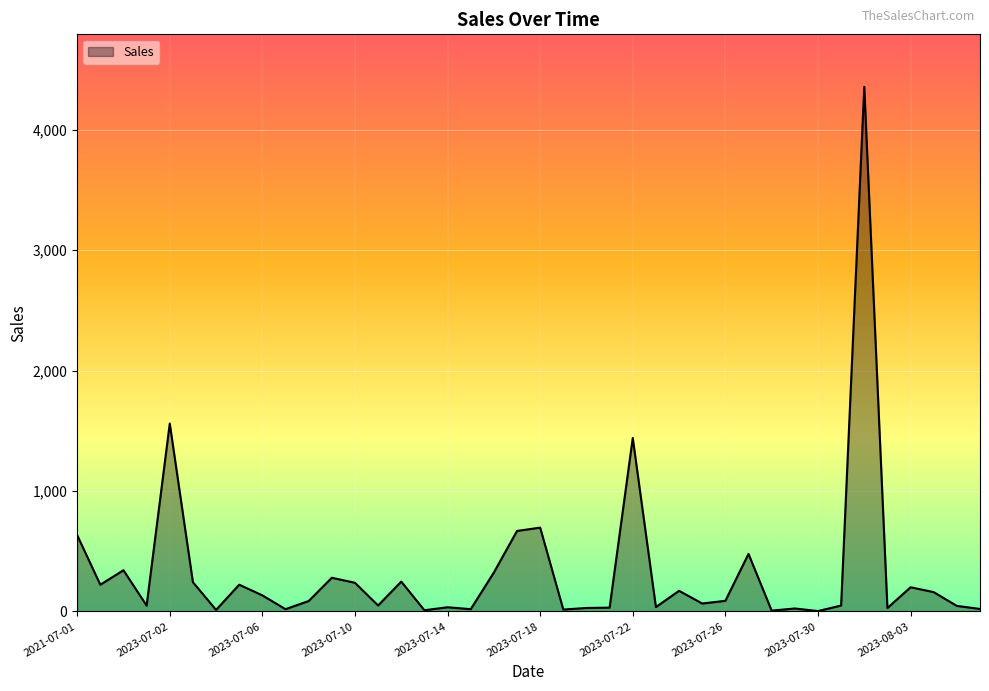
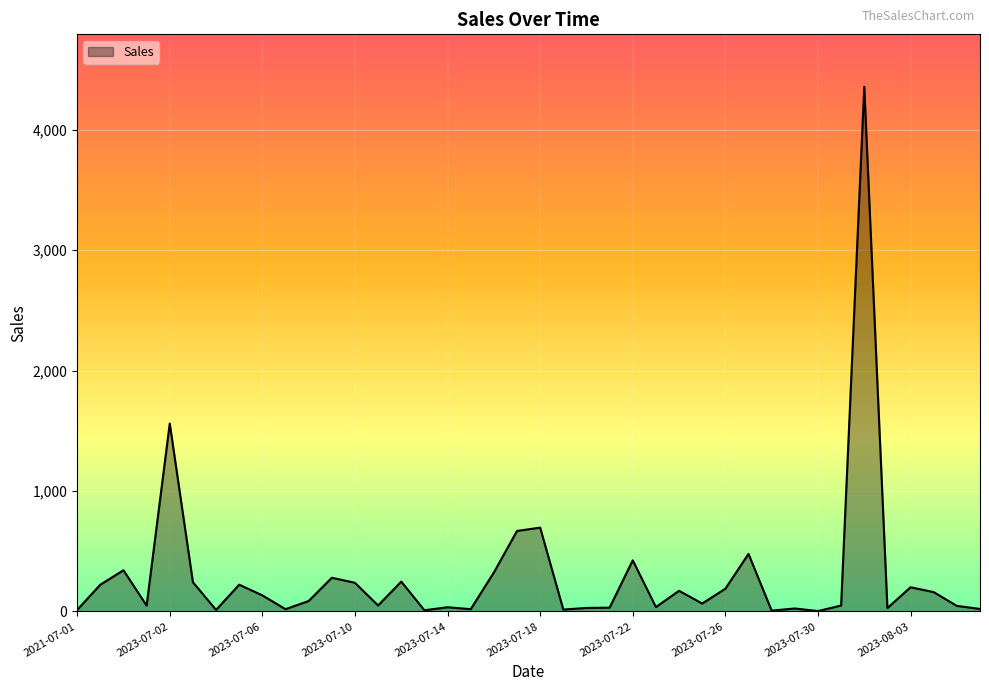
  {
-   "2021-07-01": "630",
+   "2021-07-01": "10",
    "2023-07-02": "1,560",
    "2023-07-06": "130",
    "2023-07-10": "240",
    "2023-07-14": "30",
    "2023-07-18": "700",
-   "2023-07-22": "1,440",
-   "2023-07-26": "90",
+   "2023-07-22": "420",
+   "2023-07-26": "190",
    "2023-07-30": "0",
    "2023-08-03": "200"
  }
